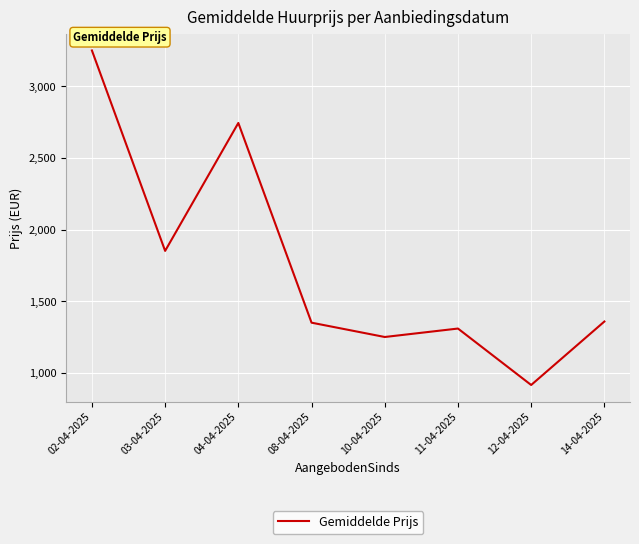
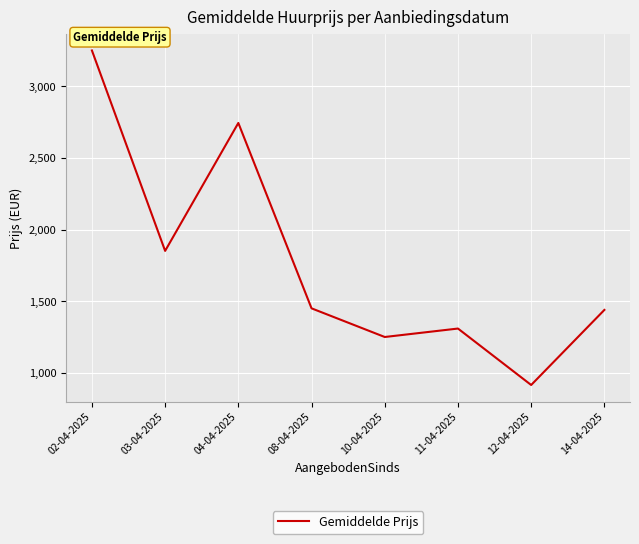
  {
    "02-04-2025": "3,250",
    "03-04-2025": "1,850",
    "04-04-2025": "2,740",
-   "08-04-2025": "1,350",
+   "08-04-2025": "1,450",
    "10-04-2025": "1,250",
    "11-04-2025": "1,310",
    "12-04-2025": "920",
-   "14-04-2025": "1,360"
+   "14-04-2025": "1,440"
  }
